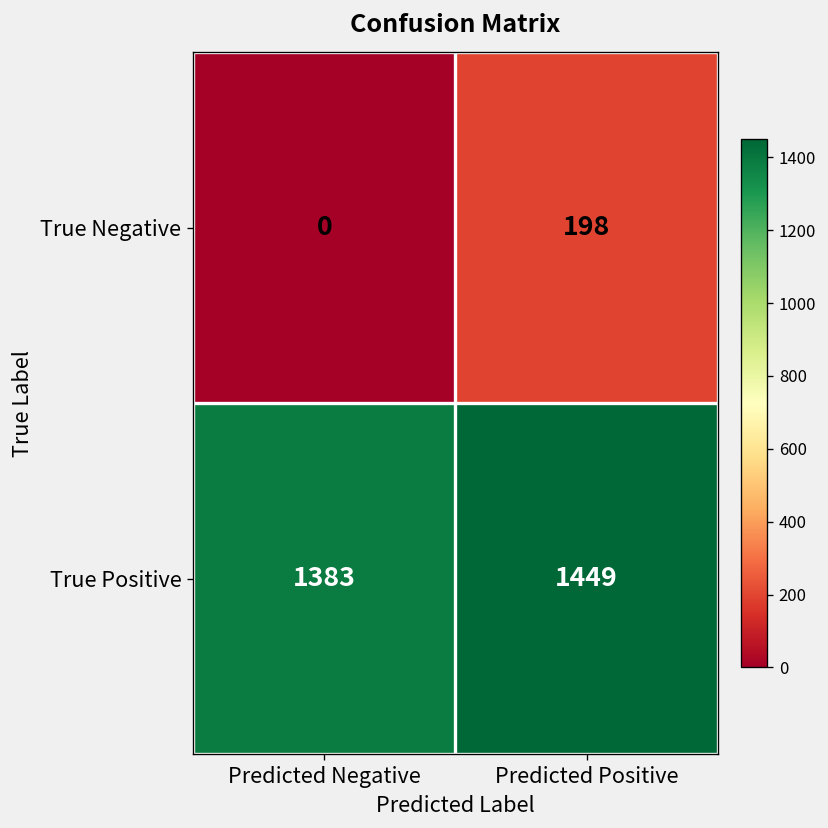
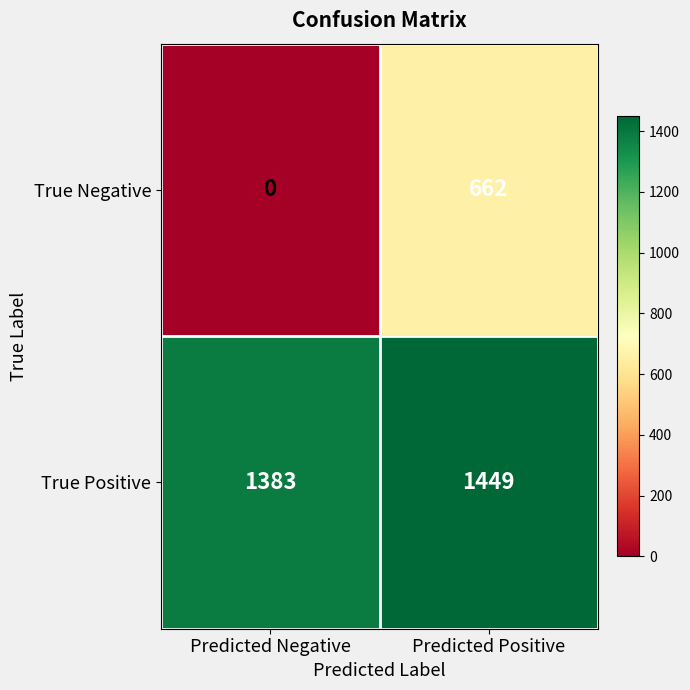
  {
    "True Negative": {
      "Predicted Negative": 0,
-     "Predicted Positive": 198
+     "Predicted Positive": 662
    },
    "True Positive": {
      "Predicted Negative": 1383,
      "Predicted Positive": 1449
    }
  }
